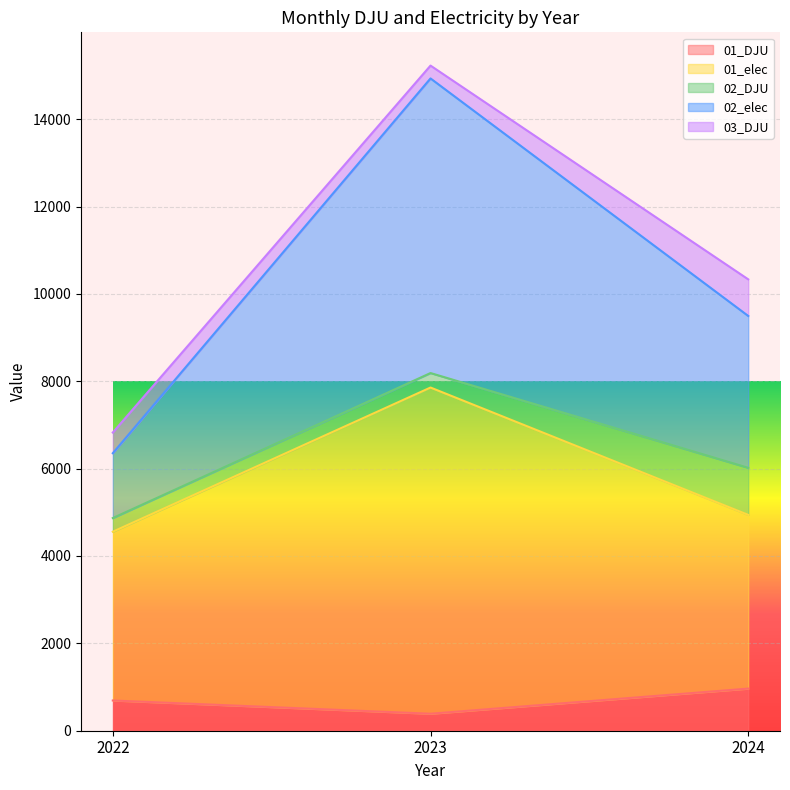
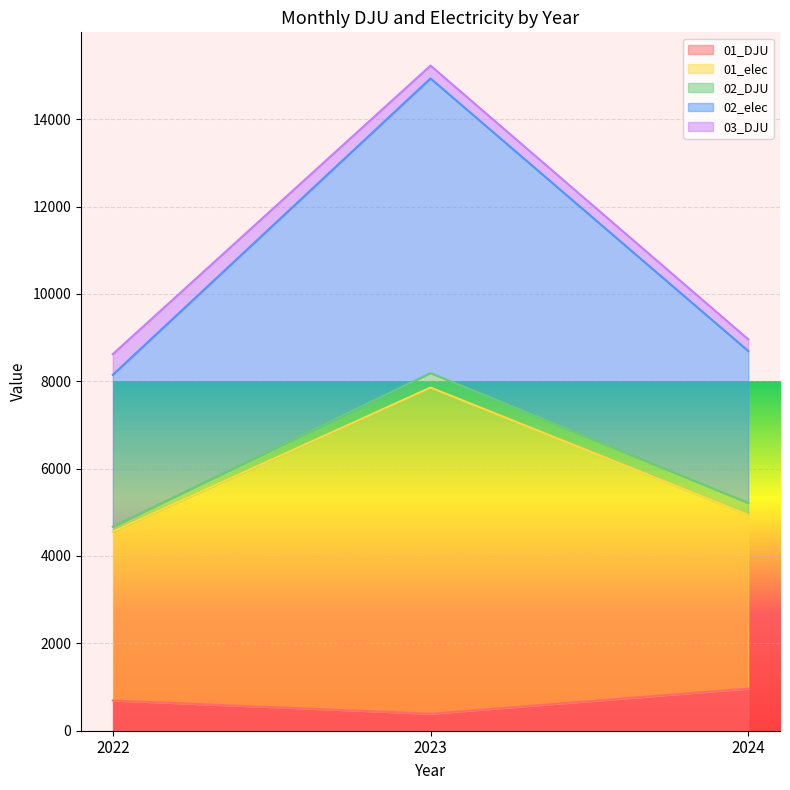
  {
    "01_DJU": {
      "2022": 700,
      "2023": 400,
      "2024": 1000
    },
    "01_elec": {
      "2022": 3900,
      "2023": 7500,
      "2024": 4000
    },
    "02_DJU": {
-     "2022": 300,
+     "2022": 100,
      "2023": 300,
-     "2024": 1100
+     "2024": 300
    },
    "02_elec": {
-     "2022": 1500,
+     "2022": 3500,
      "2023": 6700,
      "2024": 3500
    },
    "03_DJU": {
      "2022": 500,
      "2023": 300,
-     "2024": 800
+     "2024": 300
    }
  }
